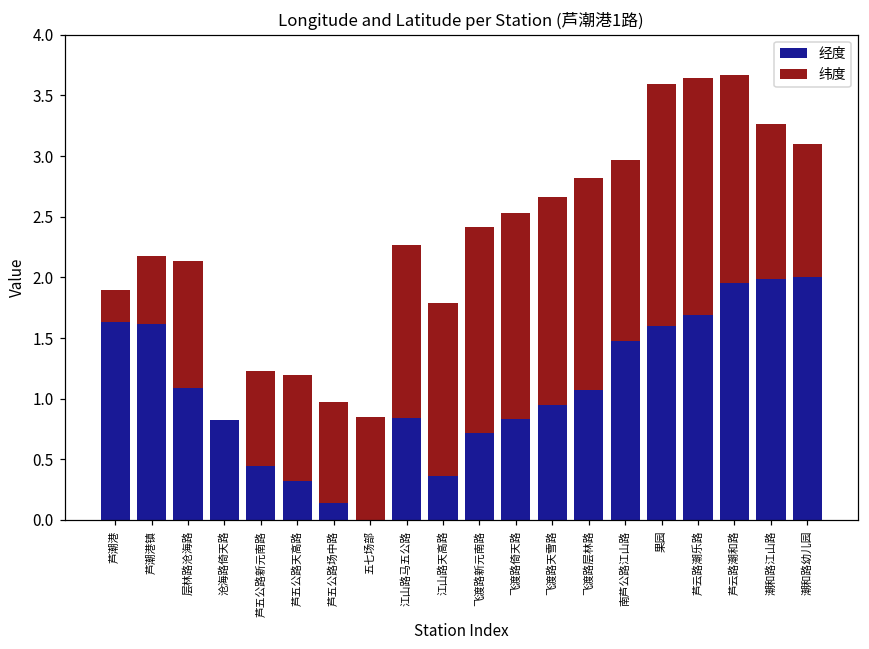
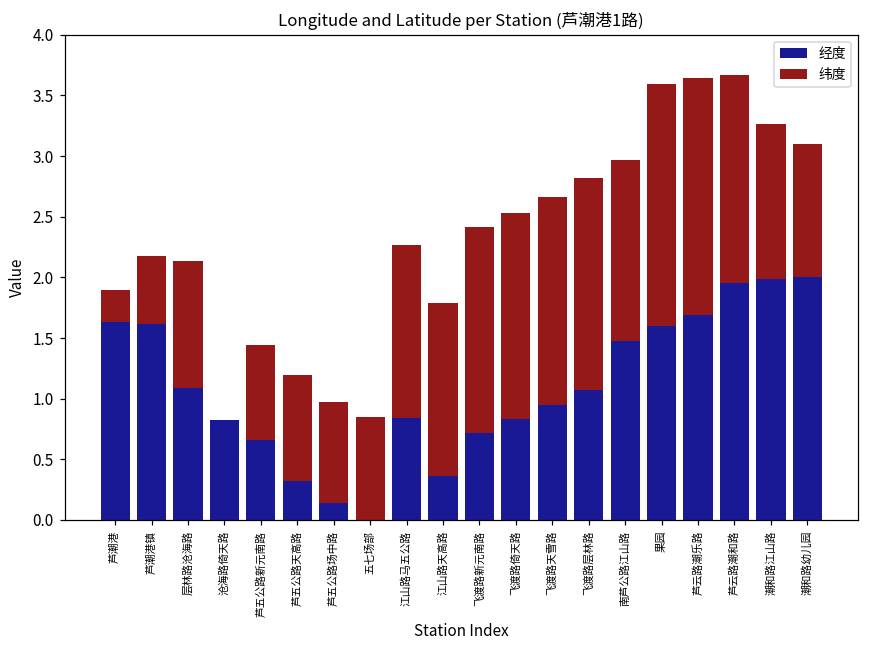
  {
    "经度": {
      "芦潮港": 1.63,
      "芦潮港镇": 1.62,
      "层林路沧海路": 1.09,
      "沧海路倚天路": 0.83,
-     "芦五公路新元南路": 0.44,
+     "芦五公路新元南路": 0.66,
      "芦五公路天高路": 0.33,
      "芦五公路场中路": 0.14,
      "五七场部": 0.00,
      "江山路马五公路": 0.84,
      "江山路天高路": 0.36,
      "飞渡路新元南路": 0.72,
      "飞渡路倚天路": 0.84,
      "飞渡路天雪路": 0.95,
      "飞渡路层林路": 1.08,
      "南芦公路江山路": 1.48,
      "果园": 1.60,
      "芦云路潮乐路": 1.69,
      "芦云路潮和路": 1.95,
      "潮和路江山路": 1.99,
      "潮和路幼儿园": 2.00
    },
    "纬度": {
      "芦潮港": 0.26,
      "芦潮港镇": 0.56,
      "层林路沧海路": 1.05,
      "沧海路倚天路": 0.00,
      "芦五公路新元南路": 0.78,
      "芦五公路天高路": 0.87,
      "芦五公路场中路": 0.83,
      "五七场部": 0.85,
      "江山路马五公路": 1.43,
      "江山路天高路": 1.43,
      "飞渡路新元南路": 1.70,
      "飞渡路倚天路": 1.70,
      "飞渡路天雪路": 1.71,
      "飞渡路层林路": 1.74,
      "南芦公路江山路": 1.49,
      "果园": 2.00,
      "芦云路潮乐路": 1.95,
      "芦云路潮和路": 1.72,
      "潮和路江山路": 1.28,
      "潮和路幼儿园": 1.10
    }
  }
